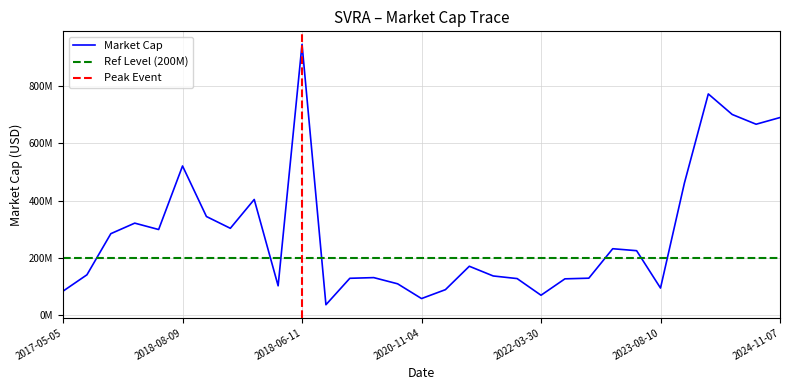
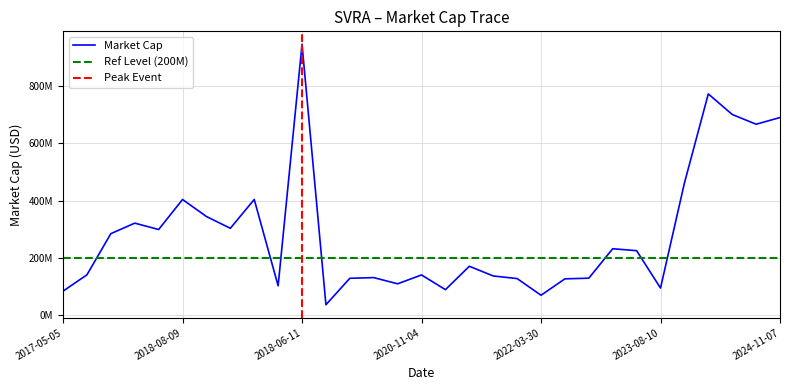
  {
    "2017-05-05": 80000000,
-   "2018-08-09": 520000000,
+   "2018-08-09": 400000000,
    "2018-06-11": 950000000,
-   "2020-11-04": 60000000,
+   "2020-11-04": 140000000,
    "2022-03-30": 70000000,
    "2023-08-10": 100000000,
    "2024-11-07": 690000000
  }
